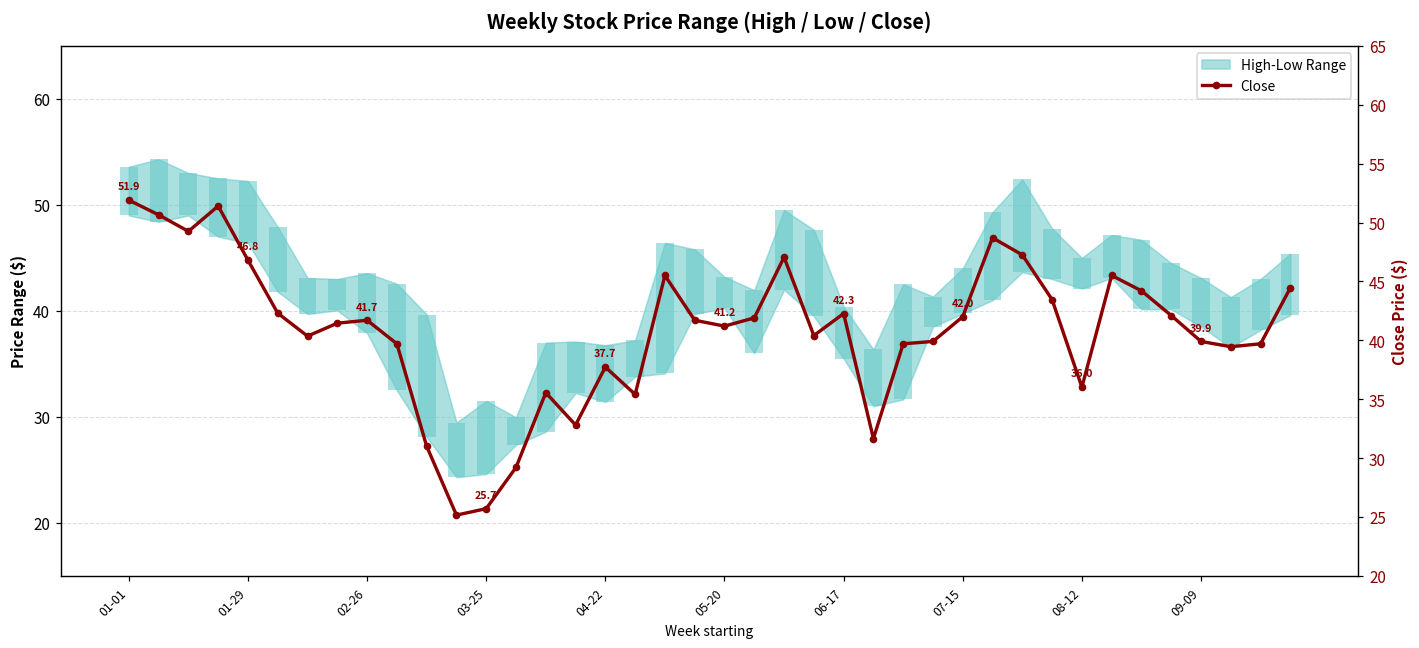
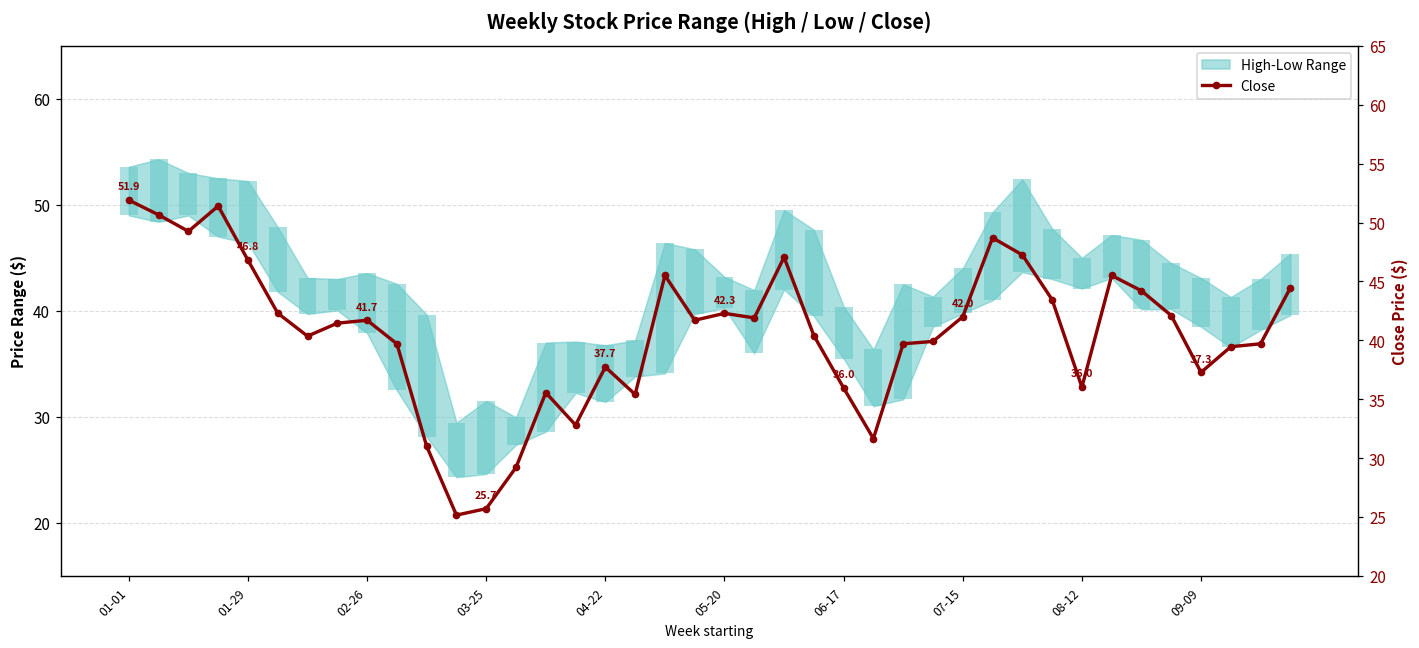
  {
    "Close": {
      "01-01": 51.9,
      "01-29": 46.8,
      "02-26": 41.7,
      "03-25": 25.7,
      "04-22": 37.7,
-     "05-20": 41.2,
-     "06-17": 42.3,
+     "05-20": 42.3,
+     "06-17": 36.0,
      "07-15": 42.0,
      "08-12": 36.0,
-     "09-09": 39.9
+     "09-09": 37.3
    }
  }
